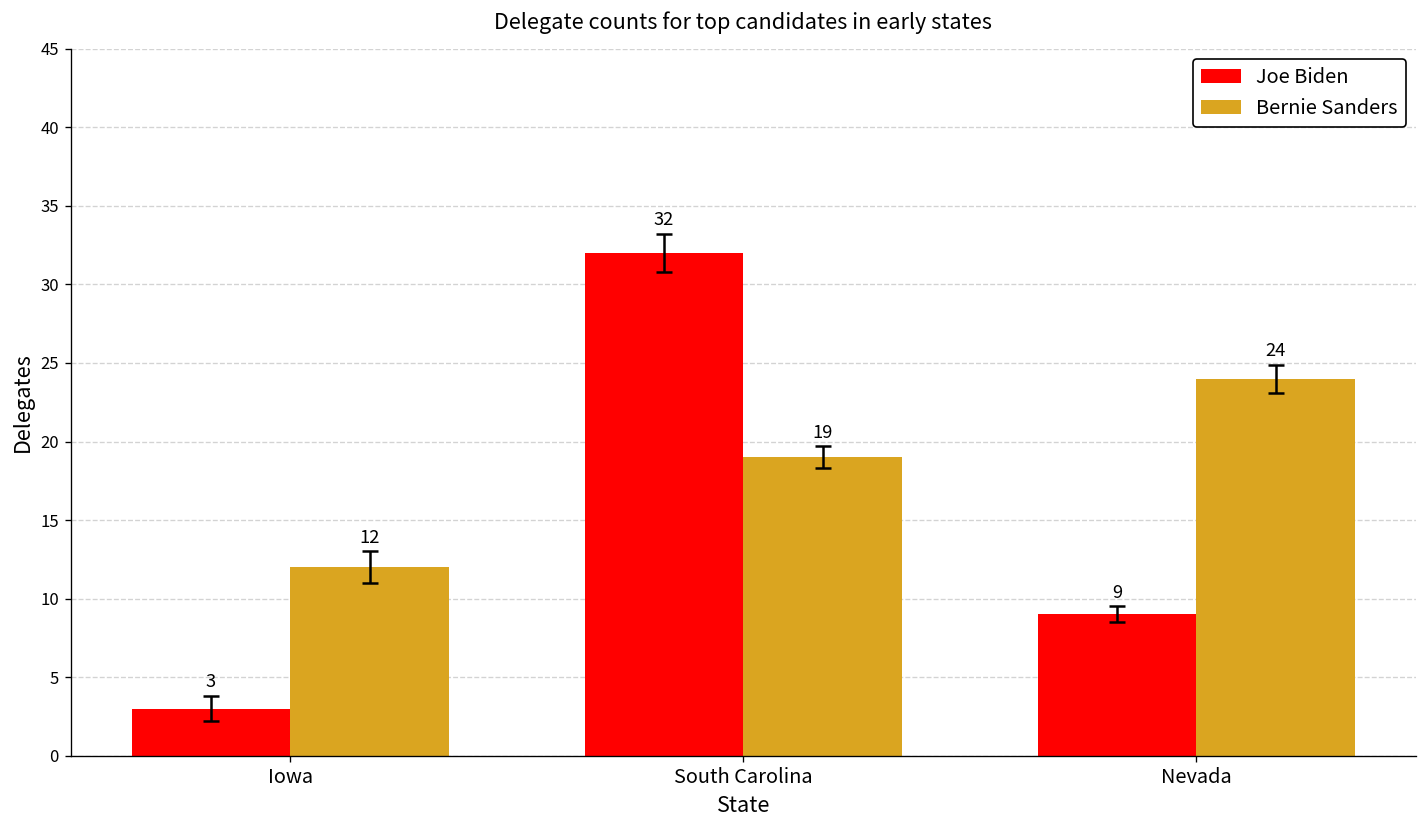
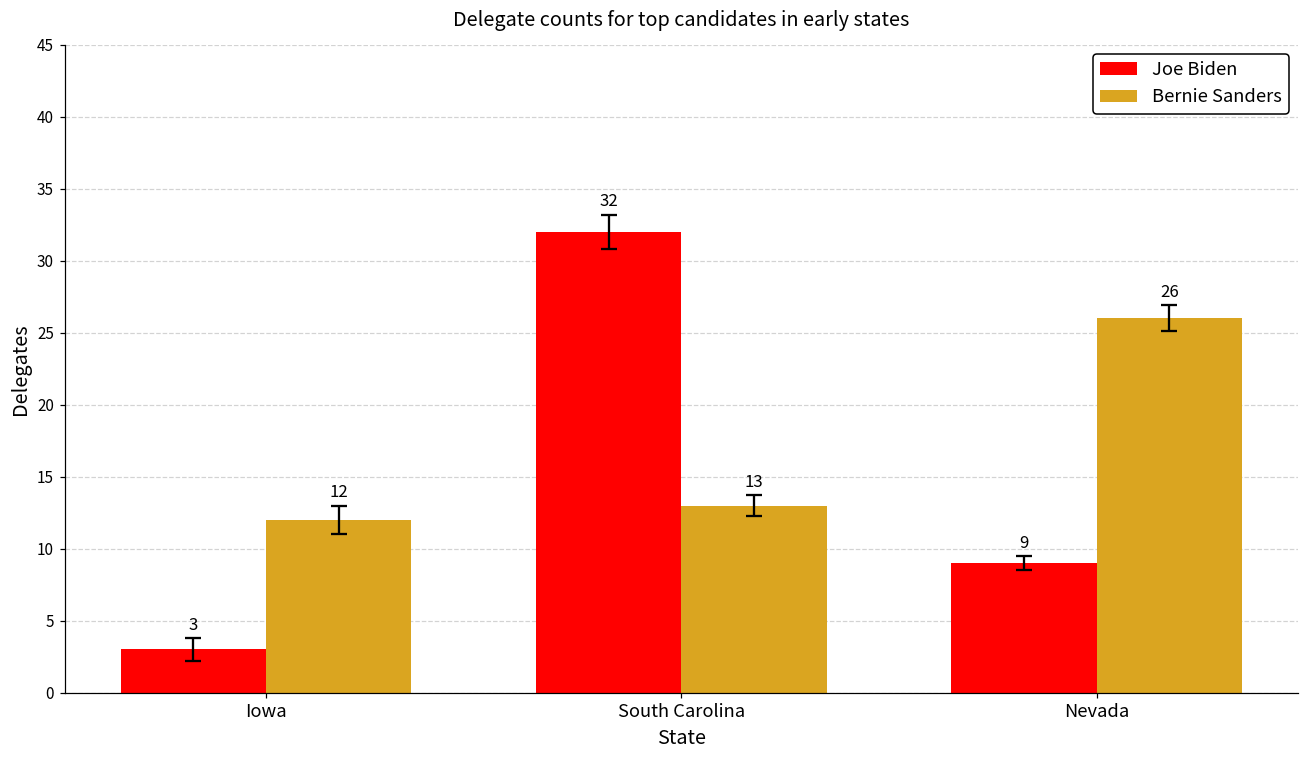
  {
    "Joe Biden": {
      "Iowa": 3,
      "South Carolina": 32
    },
    "Bernie Sanders": {
      "Iowa": 12,
-     "South Carolina": 19,
-     "Nevada": 24
+     "South Carolina": 13,
+     "Nevada": 26
    }
  }
